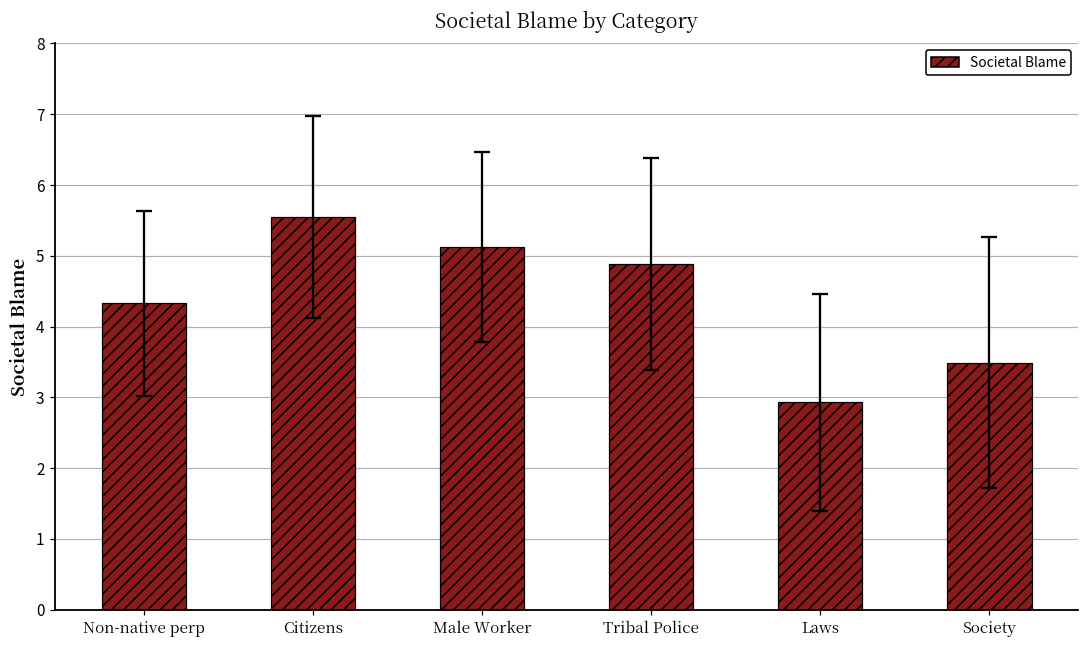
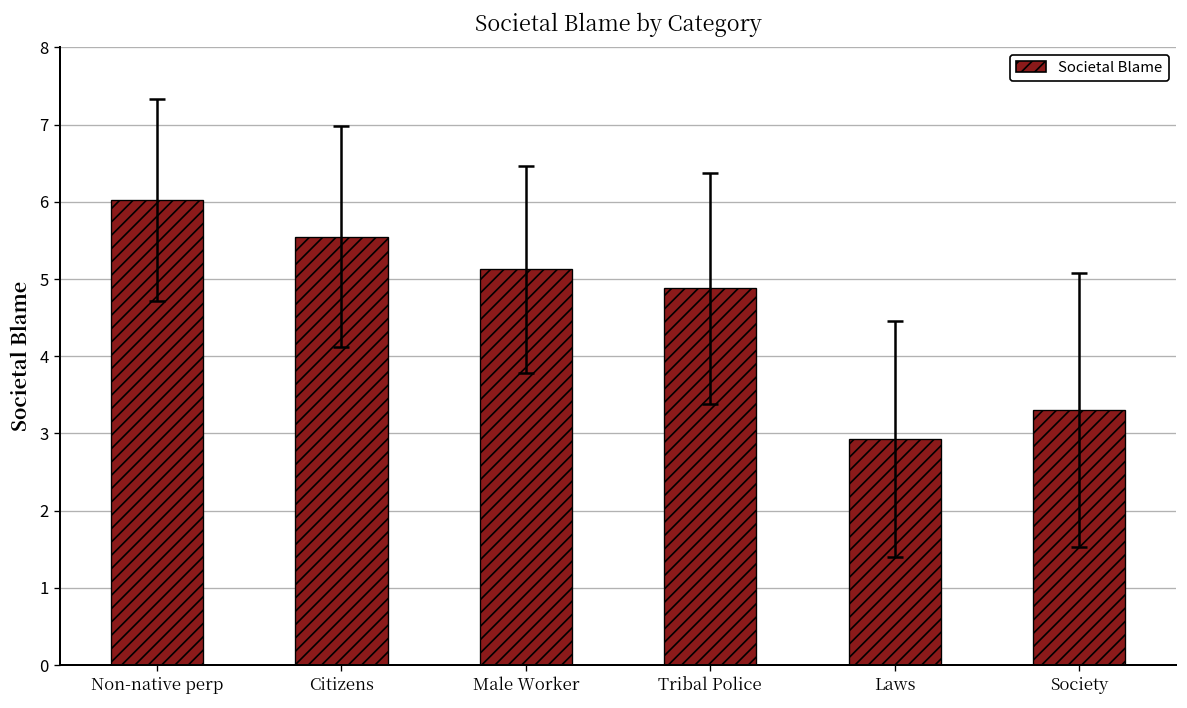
  {
    "Societal Blame": {
-     "Non-native perp": 4.3,
+     "Non-native perp": 6.0,
      "Citizens": 5.6,
      "Male Worker": 5.1,
      "Tribal Police": 4.9,
      "Laws": 2.9,
-     "Society": 3.5
+     "Society": 3.3
    }
  }
